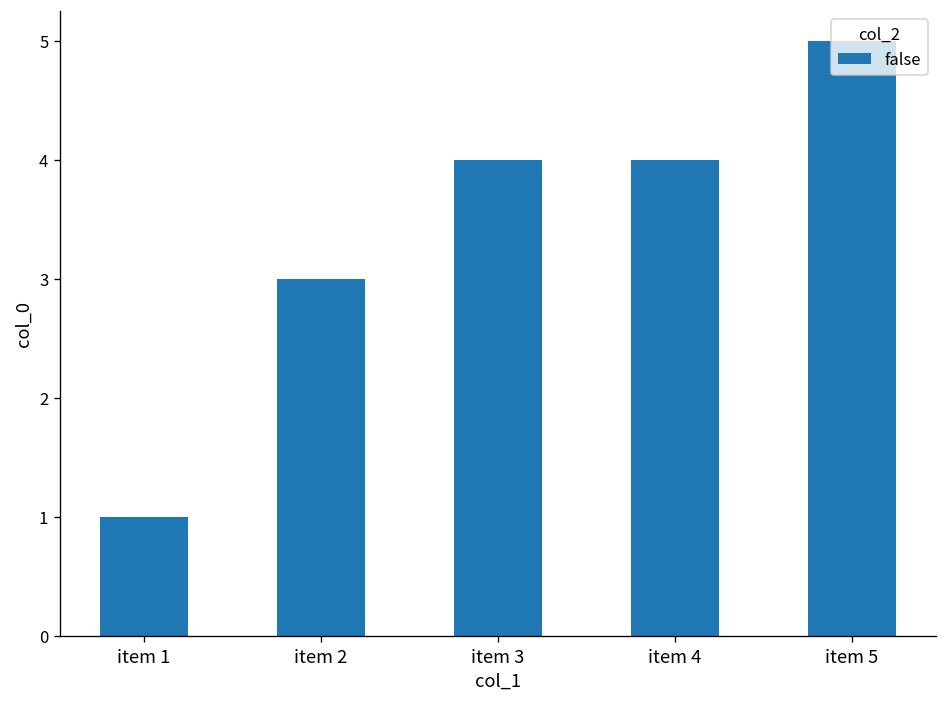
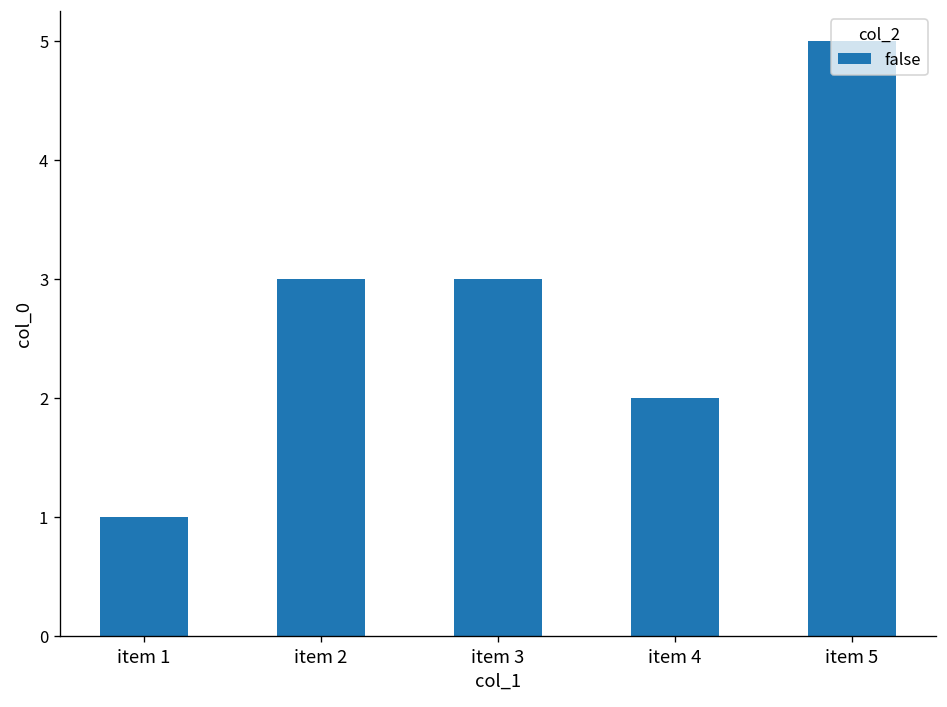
  {
    "item 1": 1,
    "item 2": 3,
-   "item 3": 4,
-   "item 4": 4
+   "item 3": 3,
+   "item 4": 2
  }
